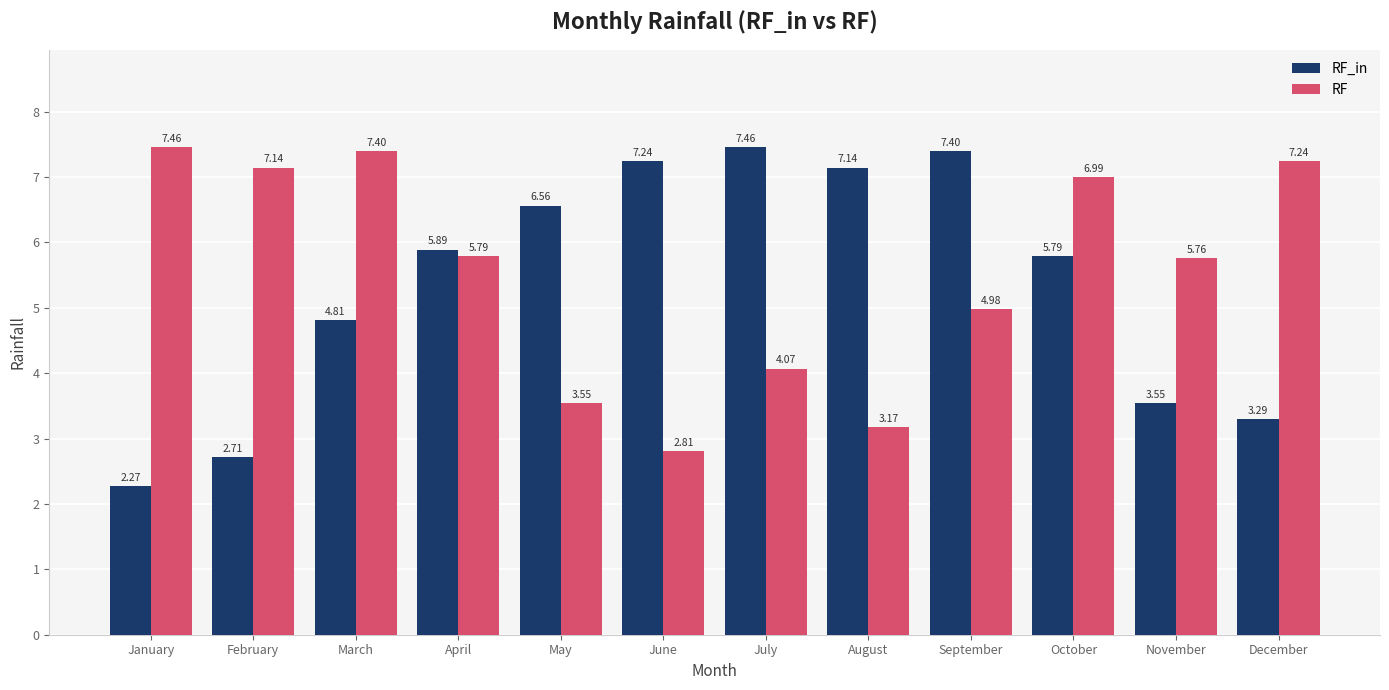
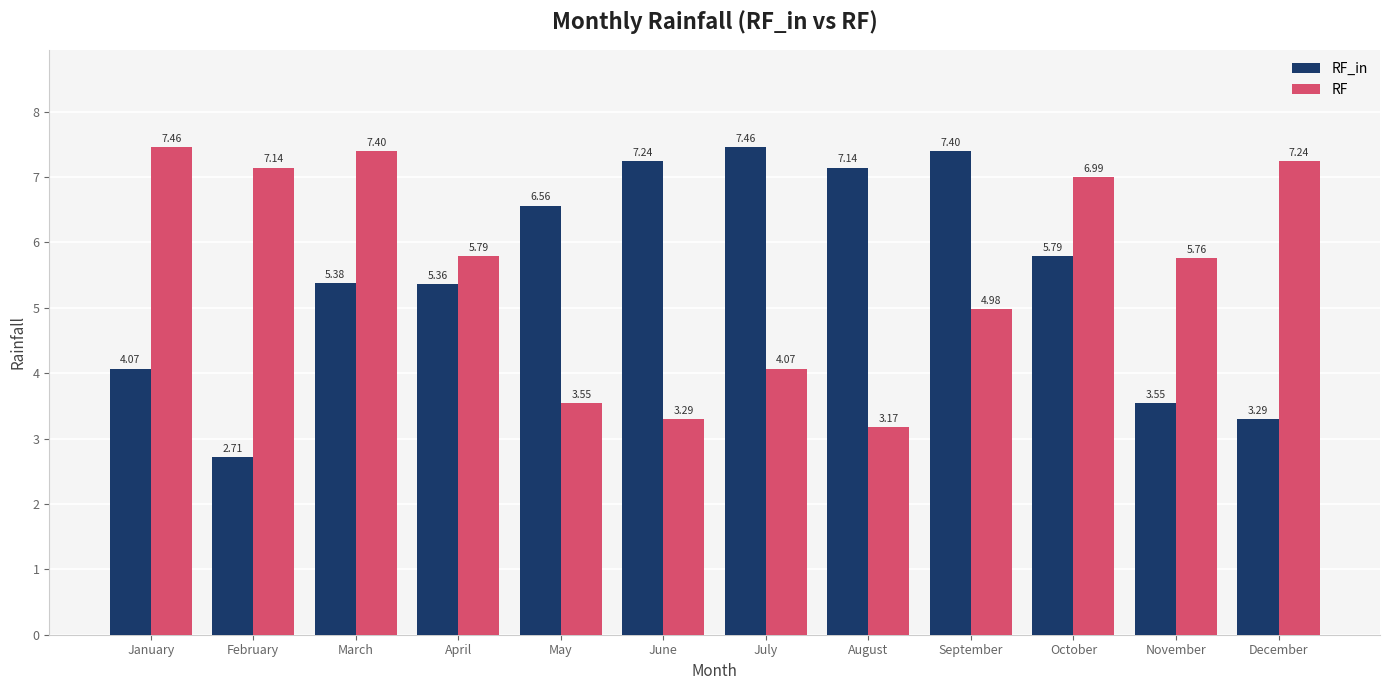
  {
    "RF_in": {
-     "January": 2.27,
+     "January": 4.07,
      "February": 2.71,
-     "March": 4.81,
-     "April": 5.89,
+     "March": 5.38,
+     "April": 5.36,
      "May": 6.56,
      "June": 7.24,
      "July": 7.46,
      "August": 7.14,
      "September": 7.40,
      "October": 5.79,
      "November": 3.55,
      "December": 3.29
    },
    "RF": {
      "January": 7.46,
      "February": 7.14,
      "March": 7.40,
      "April": 5.79,
      "May": 3.55,
-     "June": 2.81,
+     "June": 3.29,
      "July": 4.07,
      "August": 3.17,
      "September": 4.98,
      "October": 6.99,
      "November": 5.76,
      "December": 7.24
    }
  }
